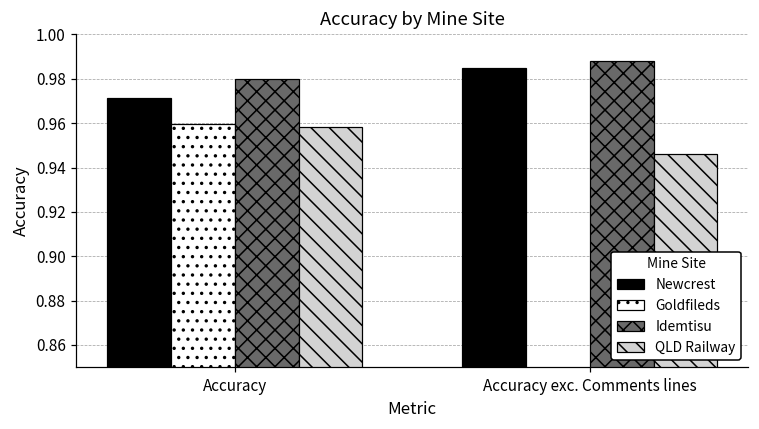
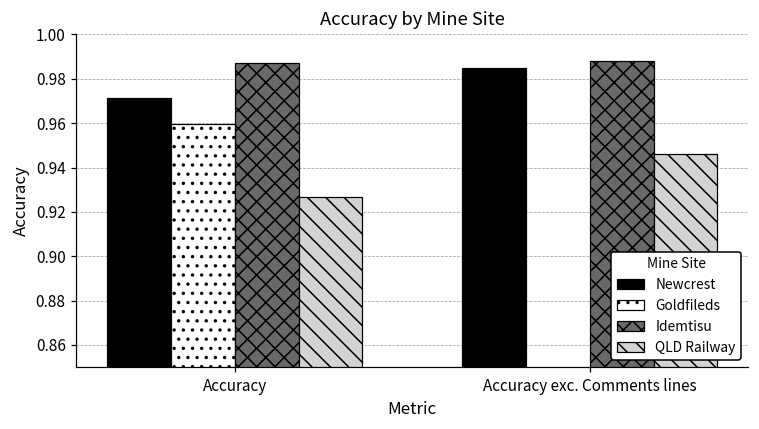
  {
    "Newcrest": {
      "Accuracy": 0.972,
      "Accuracy exc. Comments lines": 0.985
    },
    "Goldfileds": {
      "Accuracy": 0.960
    },
    "Idemtisu": {
-     "Accuracy": 0.980,
+     "Accuracy": 0.987,
      "Accuracy exc. Comments lines": 0.988
    },
    "QLD Railway": {
-     "Accuracy": 0.958,
+     "Accuracy": 0.927,
      "Accuracy exc. Comments lines": 0.946
    }
  }
